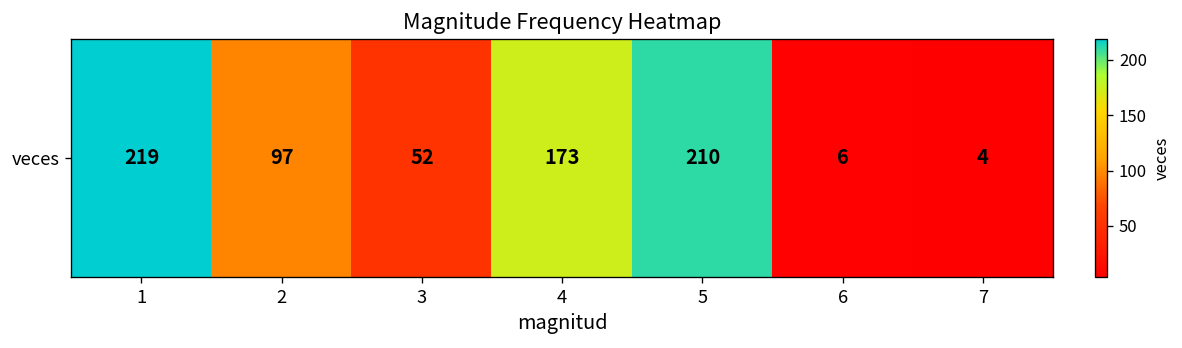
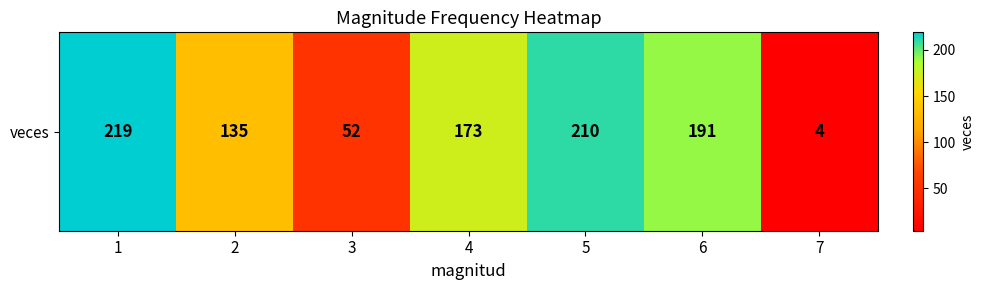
  {
    "veces": {
      "1": 219,
-     "2": 97,
+     "2": 135,
      "3": 52,
      "4": 173,
      "5": 210,
-     "6": 6,
+     "6": 191,
      "7": 4
    }
  }
